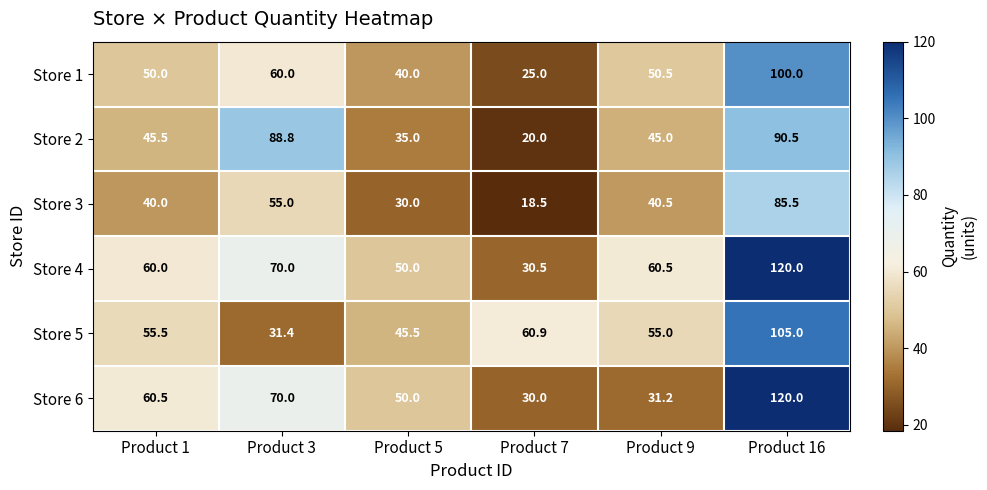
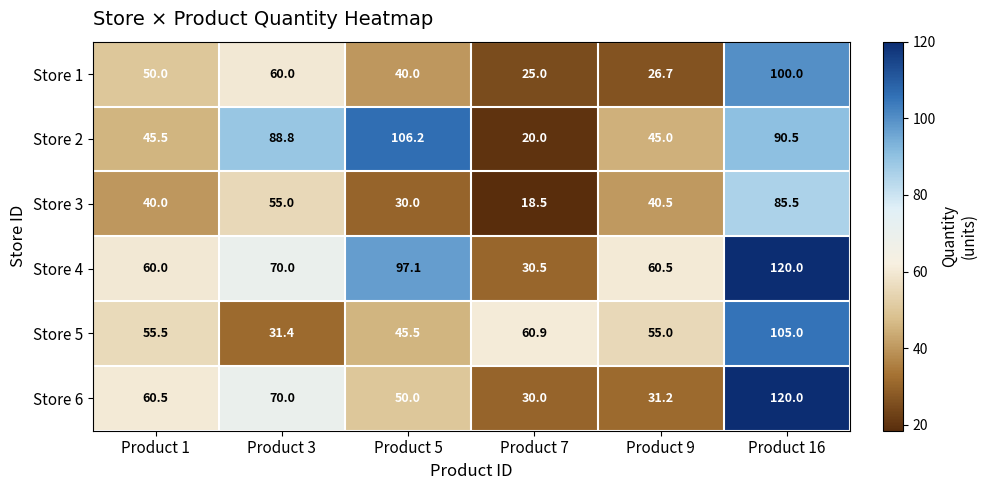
  {
    "Store 1": {
      "Product 1": 50.0,
      "Product 3": 60.0,
      "Product 5": 40.0,
      "Product 7": 25.0,
-     "Product 9": 50.5,
+     "Product 9": 26.7,
      "Product 16": 100.0
    },
    "Store 2": {
      "Product 1": 45.5,
      "Product 3": 88.8,
-     "Product 5": 35.0,
+     "Product 5": 106.2,
      "Product 7": 20.0,
      "Product 9": 45.0,
      "Product 16": 90.5
    },
    "Store 3": {
      "Product 1": 40.0,
      "Product 3": 55.0,
      "Product 5": 30.0,
      "Product 7": 18.5,
      "Product 9": 40.5,
      "Product 16": 85.5
    },
    "Store 4": {
      "Product 1": 60.0,
      "Product 3": 70.0,
-     "Product 5": 50.0,
+     "Product 5": 97.1,
      "Product 7": 30.5,
      "Product 9": 60.5,
      "Product 16": 120.0
    },
    "Store 5": {
      "Product 1": 55.5,
      "Product 3": 31.4,
      "Product 5": 45.5,
      "Product 7": 60.9,
      "Product 9": 55.0,
      "Product 16": 105.0
    },
    "Store 6": {
      "Product 1": 60.5,
      "Product 3": 70.0,
      "Product 5": 50.0,
      "Product 7": 30.0,
      "Product 9": 31.2,
      "Product 16": 120.0
    }
  }
